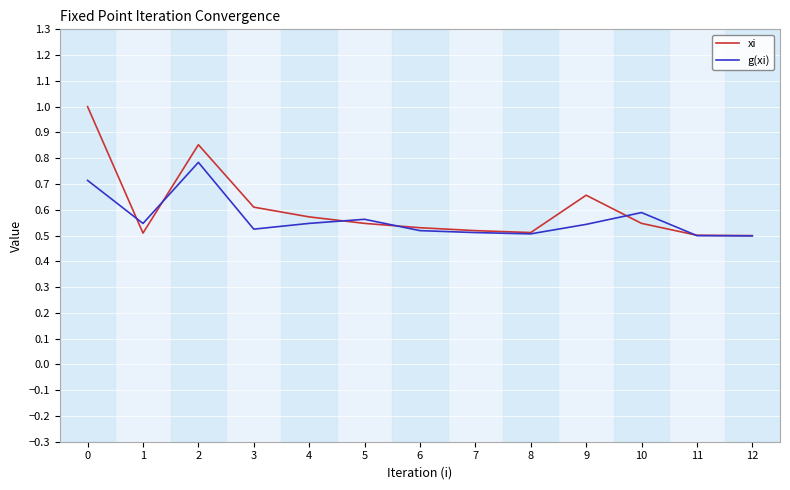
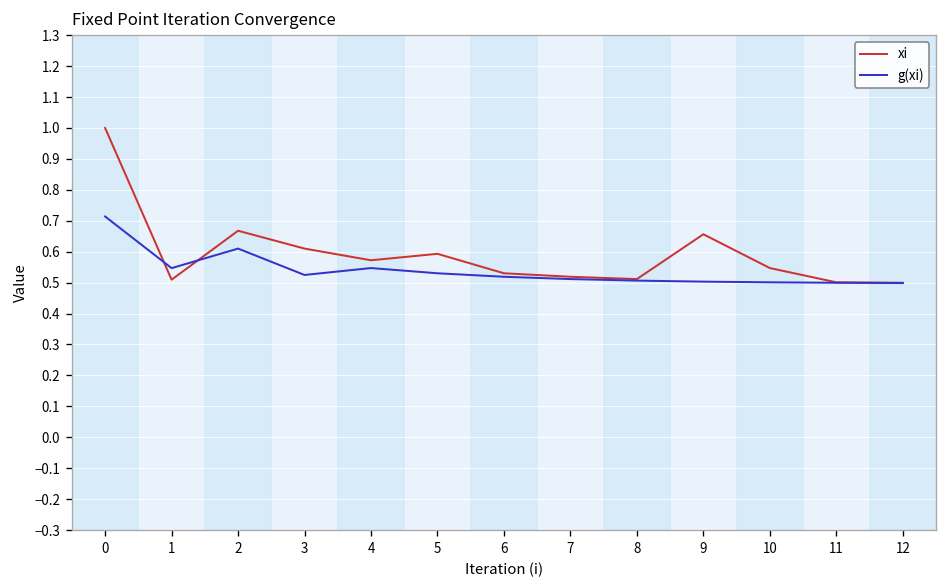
  {
    "xi": {
      "0": 1.00,
      "1": 0.51,
-     "2": 0.85,
+     "2": 0.67,
      "3": 0.61,
      "4": 0.57,
-     "5": 0.55,
+     "5": 0.59,
      "6": 0.53,
      "9": 0.66,
      "10": 0.55
    },
    "g(xi)": {
      "0": 0.71,
      "1": 0.55,
-     "2": 0.78,
+     "2": 0.61,
      "3": 0.52,
      "4": 0.55,
-     "5": 0.56,
+     "5": 0.53,
      "6": 0.52,
-     "9": 0.54,
-     "10": 0.59
+     "9": 0.50,
+     "10": 0.50
    }
  }
